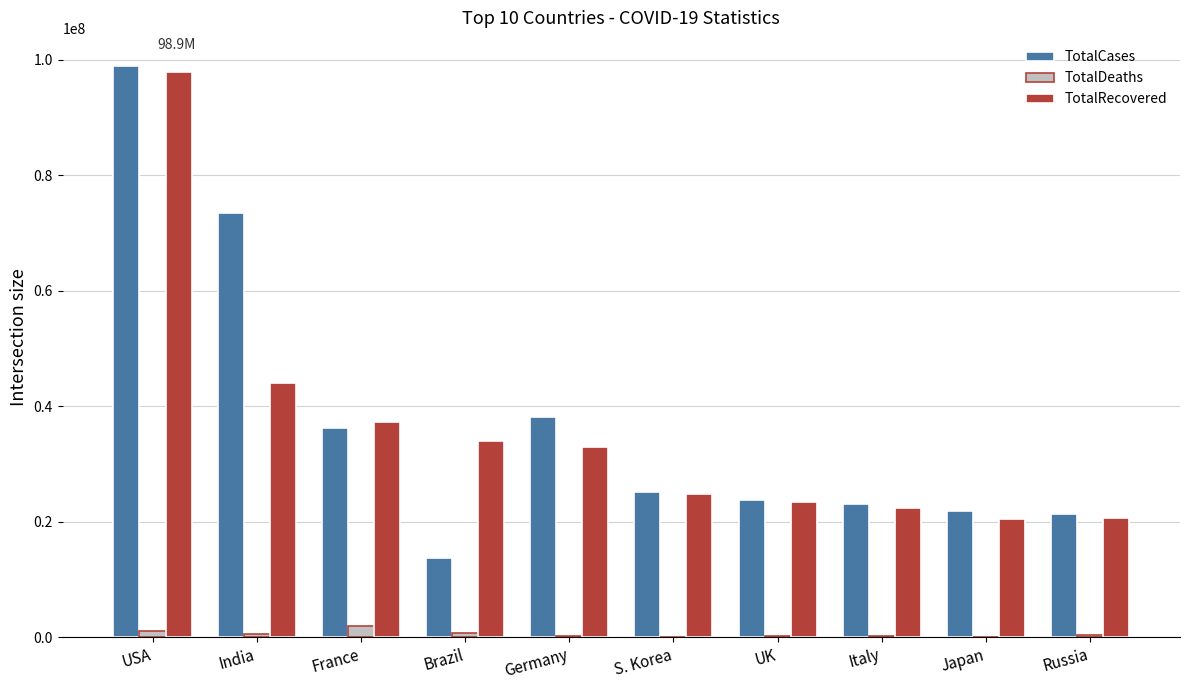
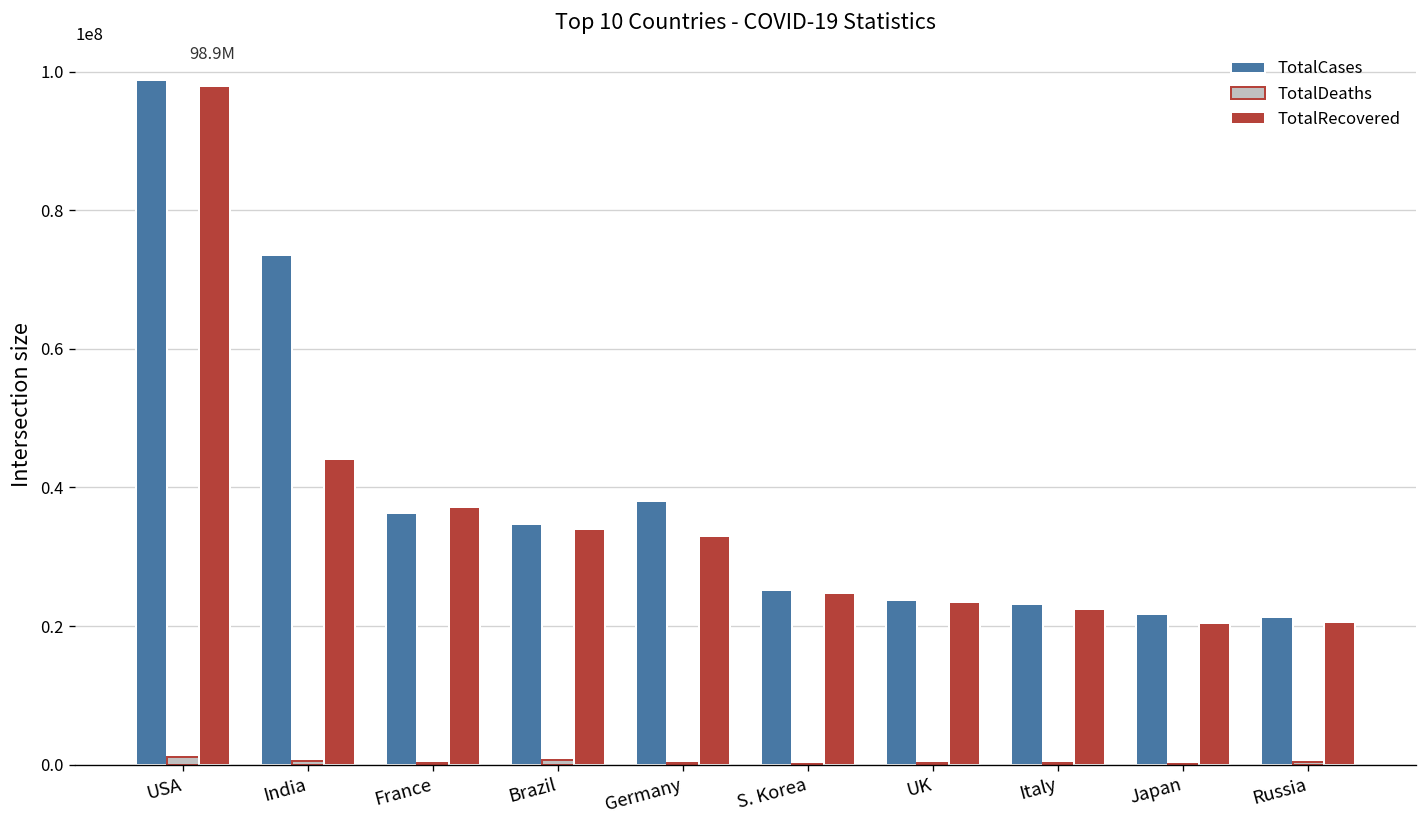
  {
    "TotalCases": {
      "USA": 99000000,
      "India": 74000000,
      "France": 36000000,
-     "Brazil": 14000000,
+     "Brazil": 35000000,
      "Germany": 38000000,
      "S. Korea": 25000000,
      "UK": 24000000,
      "Italy": 23000000,
      "Japan": 22000000,
      "Russia": 21000000
    },
    "TotalDeaths": {
      "USA": 1000000,
      "India": 1000000,
-     "France": 2000000,
+     "France": 0,
      "Brazil": 1000000
    },
    "TotalRecovered": {
      "India": 44000000,
      "France": 37000000,
      "Brazil": 34000000,
      "Germany": 33000000,
      "S. Korea": 25000000,
      "UK": 23000000,
      "Italy": 22000000,
      "Japan": 20000000,
      "Russia": 21000000
    }
  }
